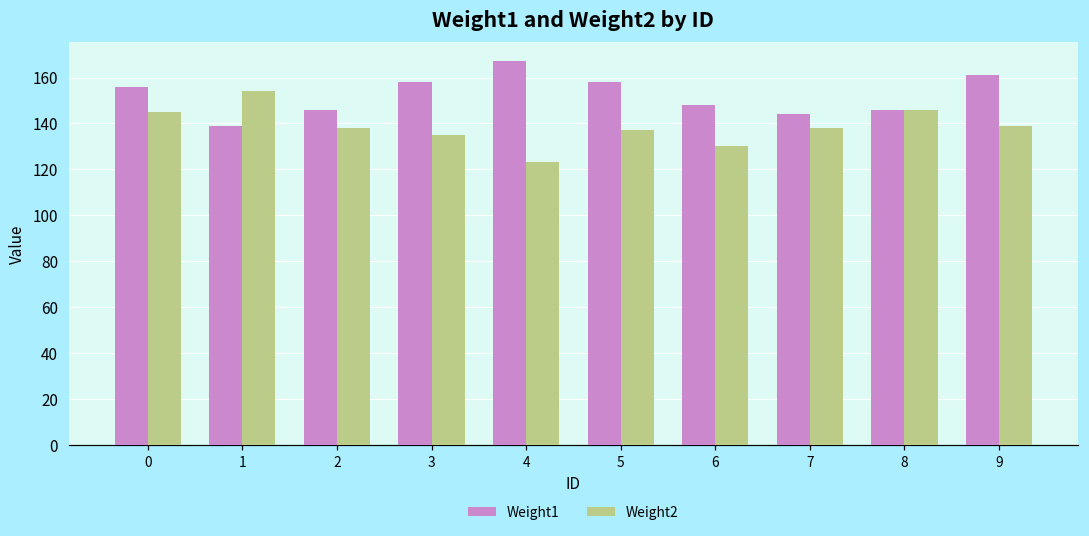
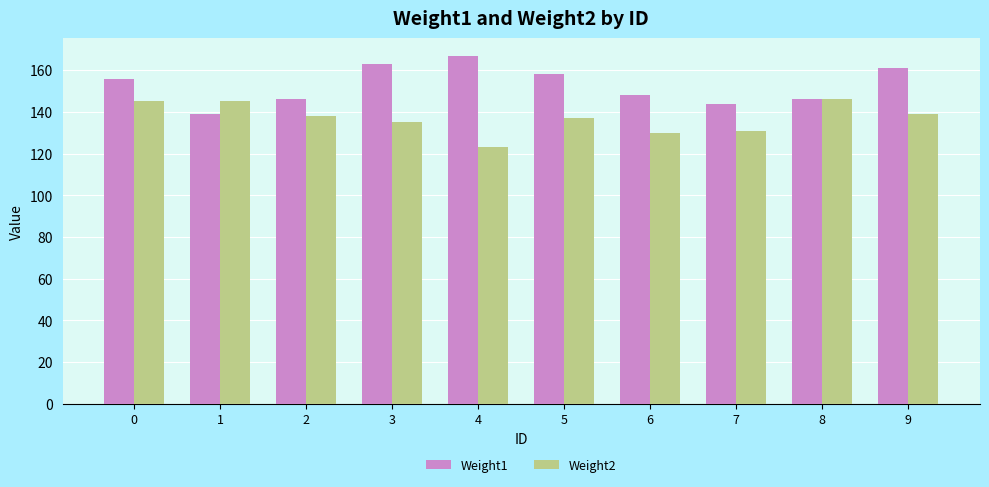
  {
    "Weight1": {
      "0": 156,
      "1": 139,
      "2": 146,
-     "3": 158,
+     "3": 163,
      "4": 167,
      "5": 158,
      "6": 148,
      "7": 144,
      "8": 146,
      "9": 161
    },
    "Weight2": {
      "0": 145,
-     "1": 154,
+     "1": 145,
      "2": 138,
      "3": 135,
      "4": 123,
      "5": 137,
      "6": 130,
-     "7": 138,
+     "7": 131,
      "8": 146,
      "9": 139
    }
  }
